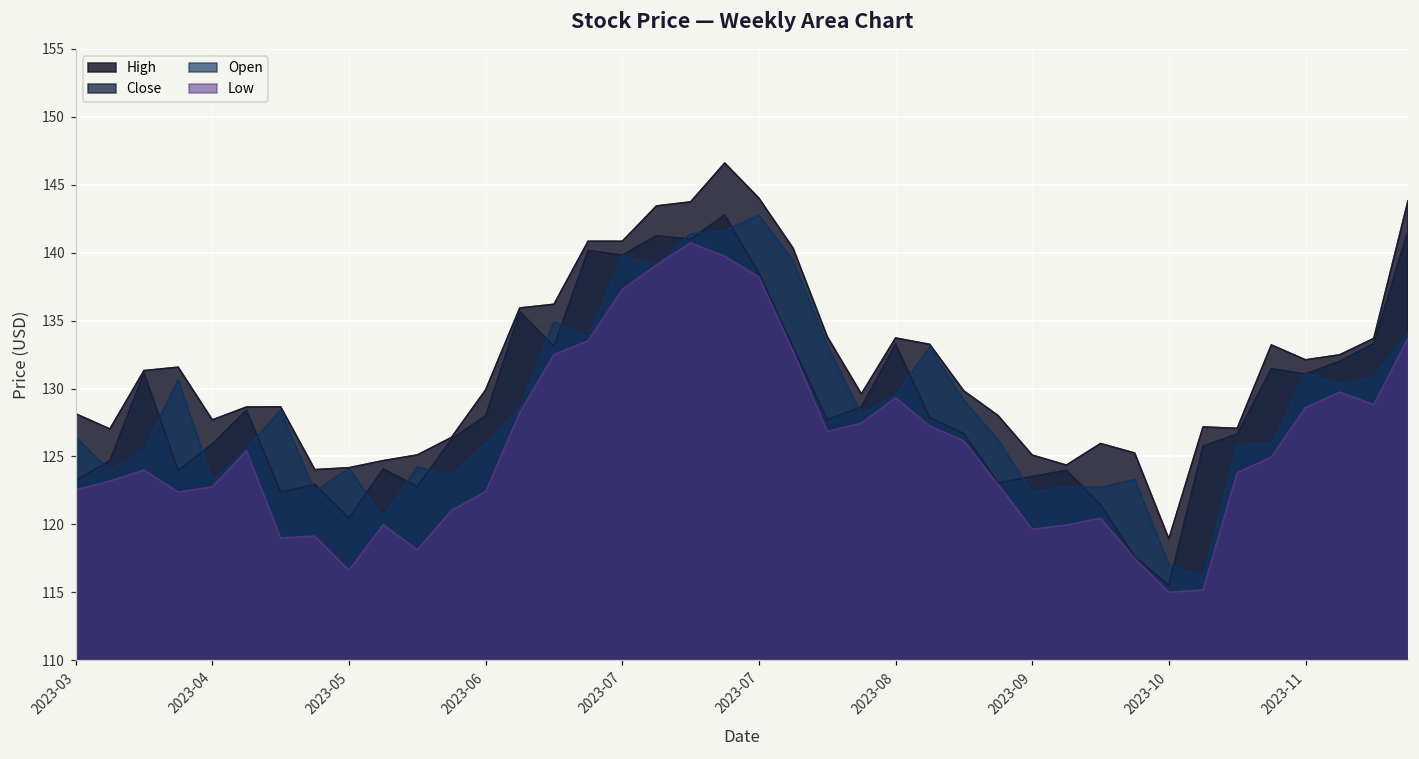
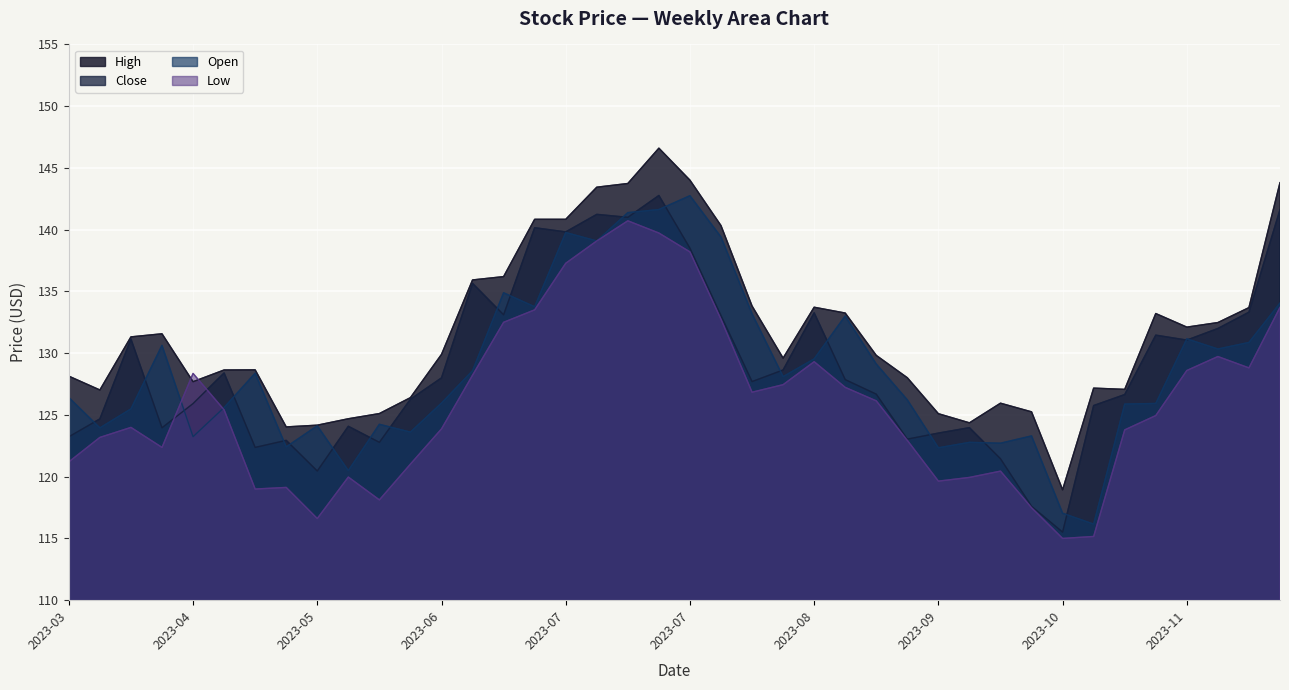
  {
    "Low": {
-     "2023-03": 122.5,
-     "2023-04": 122.8,
+     "2023-03": 121.2,
+     "2023-04": 128.4,
      "2023-05": 116.6,
-     "2023-06": 122.4,
+     "2023-06": 123.9,
      "2023-08": 129.3,
      "2023-09": 119.6,
      "2023-10": 115.0,
      "2023-11": 128.6
    }
  }
